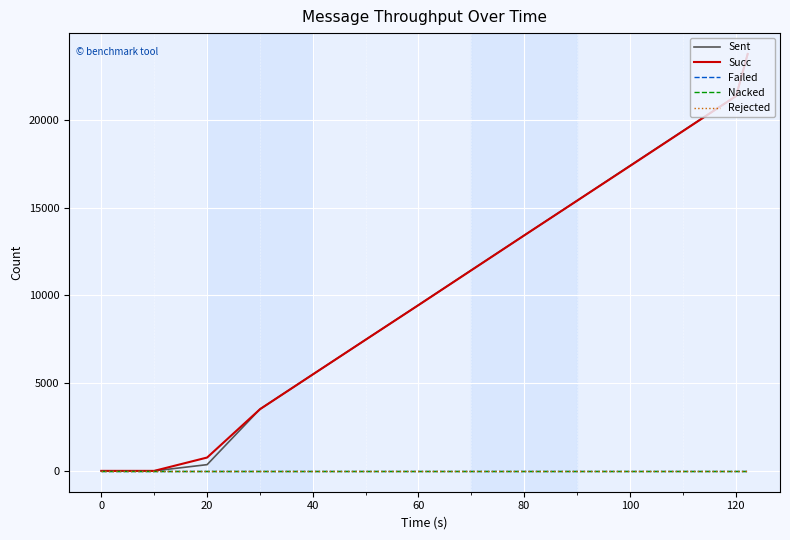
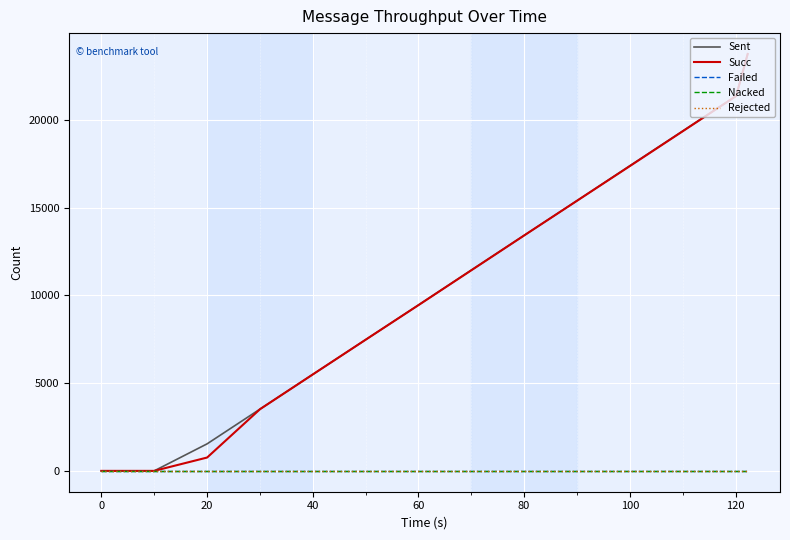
  {
    "Sent": {
-     "20": 400
+     "20": 1500
    },
    "Succ": {
      "20": 800
    },
    "Rejected": {
      "20": 0
    }
  }
